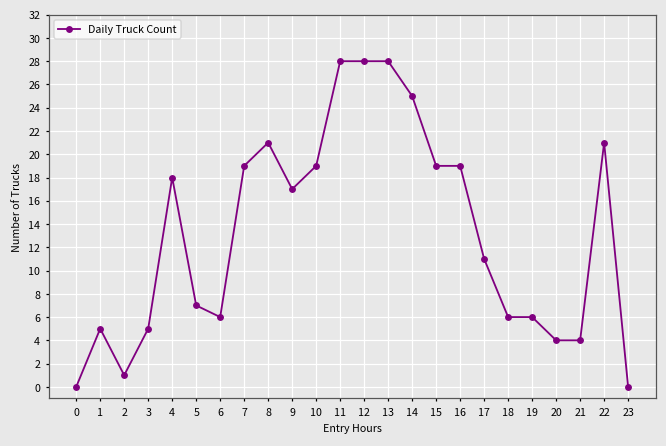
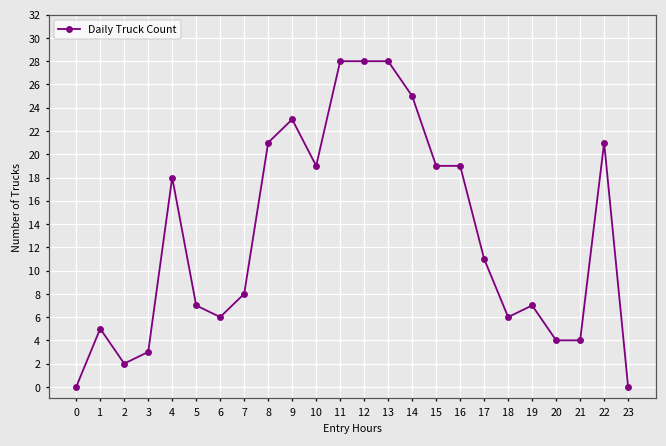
  {
    "0": 0,
    "1": 5,
-   "2": 1,
-   "3": 5,
+   "2": 2,
+   "3": 3,
    "4": 18,
    "5": 7,
    "6": 6,
-   "7": 19,
+   "7": 8,
    "8": 21,
-   "9": 17,
+   "9": 23,
    "10": 19,
    "11": 28,
    "12": 28,
    "13": 28,
    "14": 25,
    "15": 19,
    "16": 19,
    "17": 11,
    "18": 6,
-   "19": 6,
+   "19": 7,
    "20": 4,
    "21": 4,
    "22": 21,
    "23": 0
  }
